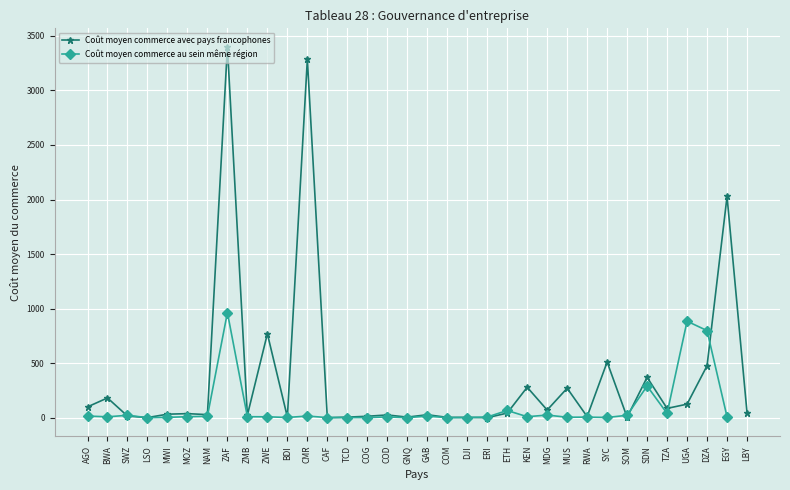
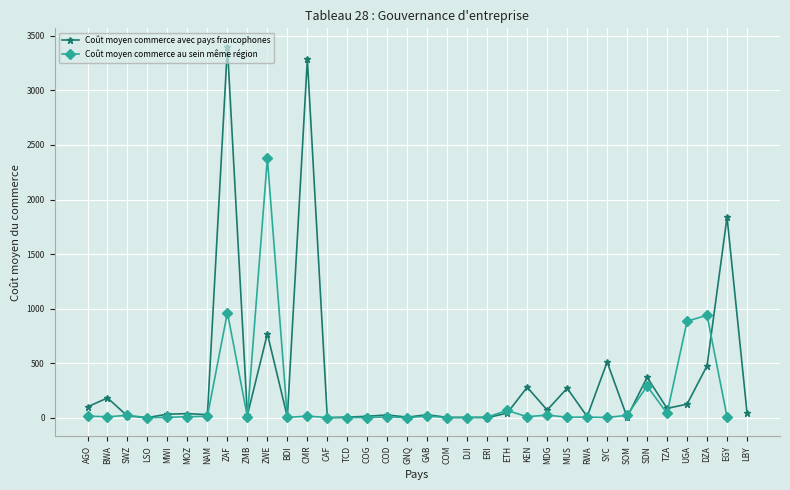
  {
    "Coût moyen commerce avec pays francophones": {
      "AGO": 100,
      "BWA": 180,
      "MWI": 30,
      "MOZ": 40,
      "ZWE": 770,
      "CMR": 3290,
      "ETH": 40,
      "KEN": 280,
      "MDG": 70,
      "MUS": 270,
      "SYC": 510,
      "SDN": 370,
      "TZA": 90,
      "UGA": 130,
      "DZA": 480,
-     "EGY": 2030,
+     "EGY": 1840,
      "LBY": 50
    },
    "Coût moyen commerce au sein même région": {
      "AGO": 20,
      "BWA": 10,
      "MWI": 0,
      "MOZ": 10,
      "ZAF": 960,
-     "ZWE": 10,
+     "ZWE": 2380,
      "CMR": 20,
      "ETH": 70,
      "KEN": 10,
      "MDG": 30,
      "MUS": 10,
      "SYC": 0,
      "SDN": 290,
      "TZA": 40,
      "UGA": 890,
-     "DZA": 800,
+     "DZA": 940,
      "EGY": 10
    }
  }
